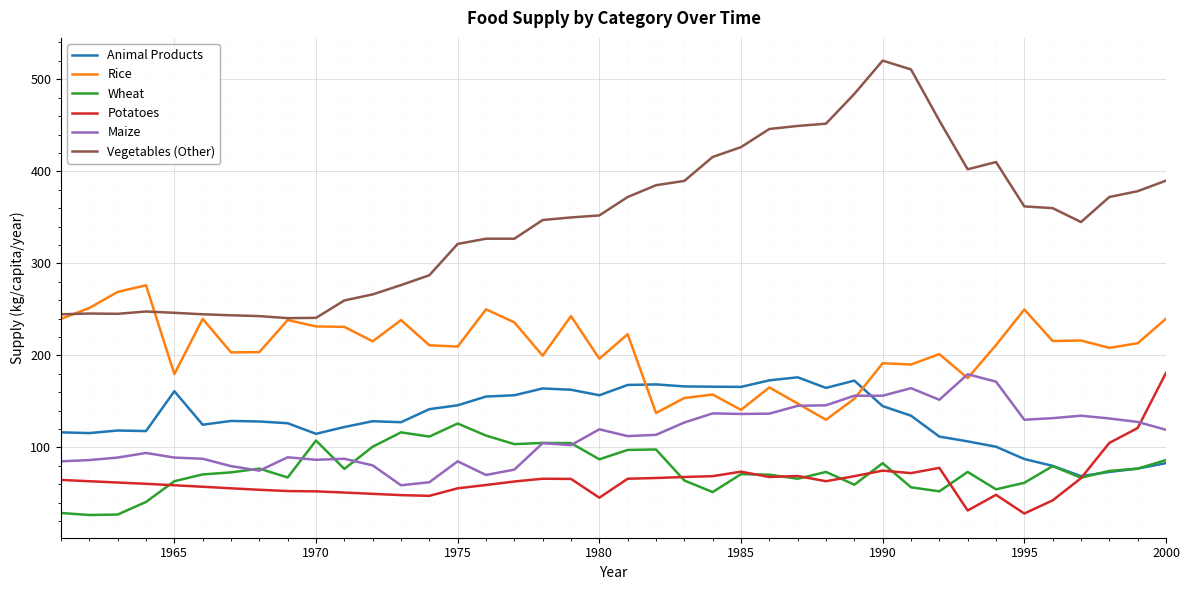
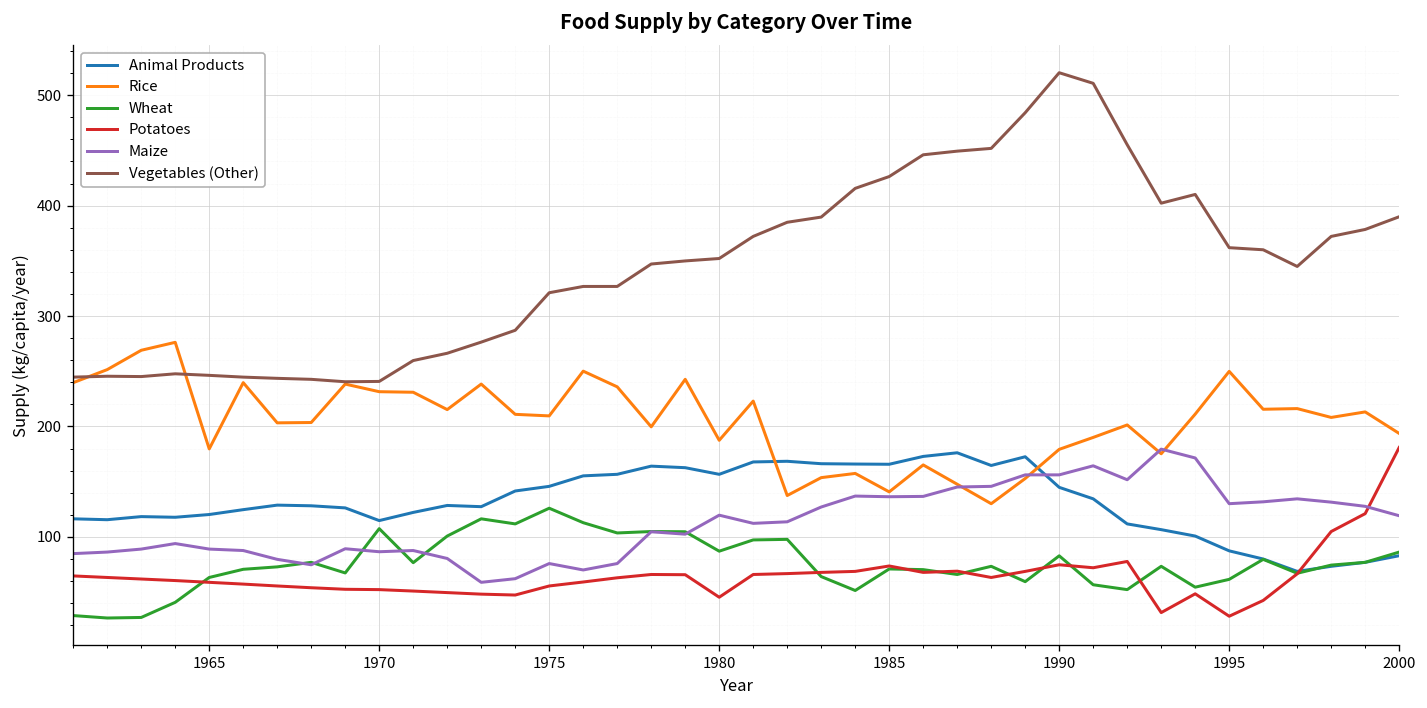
  {
    "Animal Products": {
-     "1965": 160,
+     "1965": 120,
      "1970": 110,
      "1975": 150,
      "1980": 160,
      "1985": 170,
      "1990": 140,
      "1995": 90,
      "2000": 80
    },
    "Rice": {
      "1965": 180,
      "1970": 230,
      "1975": 210,
-     "1980": 200,
+     "1980": 190,
      "1985": 140,
-     "1990": 190,
+     "1990": 180,
      "1995": 250,
-     "2000": 240
+     "2000": 190
    },
    "Wheat": {
      "1965": 60,
      "1970": 110,
      "1975": 130,
      "1980": 90,
      "1990": 80,
      "1995": 60,
      "2000": 90
    },
    "Potatoes": {
      "1965": 60,
      "1970": 50,
      "1975": 60,
      "1980": 50,
      "1990": 70,
      "1995": 30,
      "2000": 180
    },
    "Maize": {
      "1965": 90,
      "1970": 90,
-     "1975": 85,
+     "1975": 76,
      "1980": 120,
      "1985": 140,
      "1990": 160,
      "1995": 130,
      "2000": 120
    },
    "Vegetables (Other)": {
      "1965": 250,
      "1970": 240,
      "1975": 320,
      "1980": 350,
      "1985": 430,
      "1990": 520,
      "1995": 360,
      "2000": 390
    }
  }
